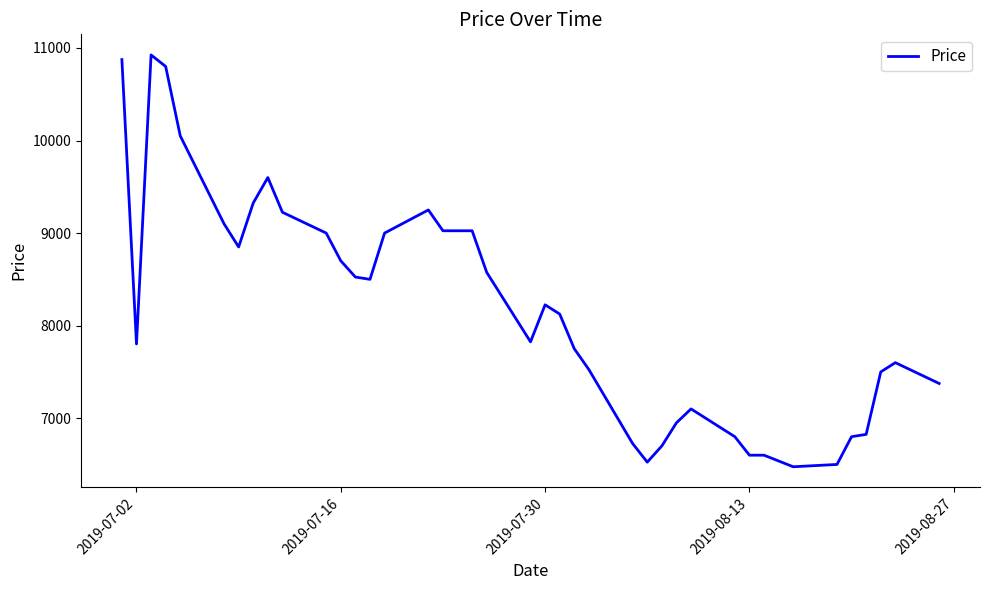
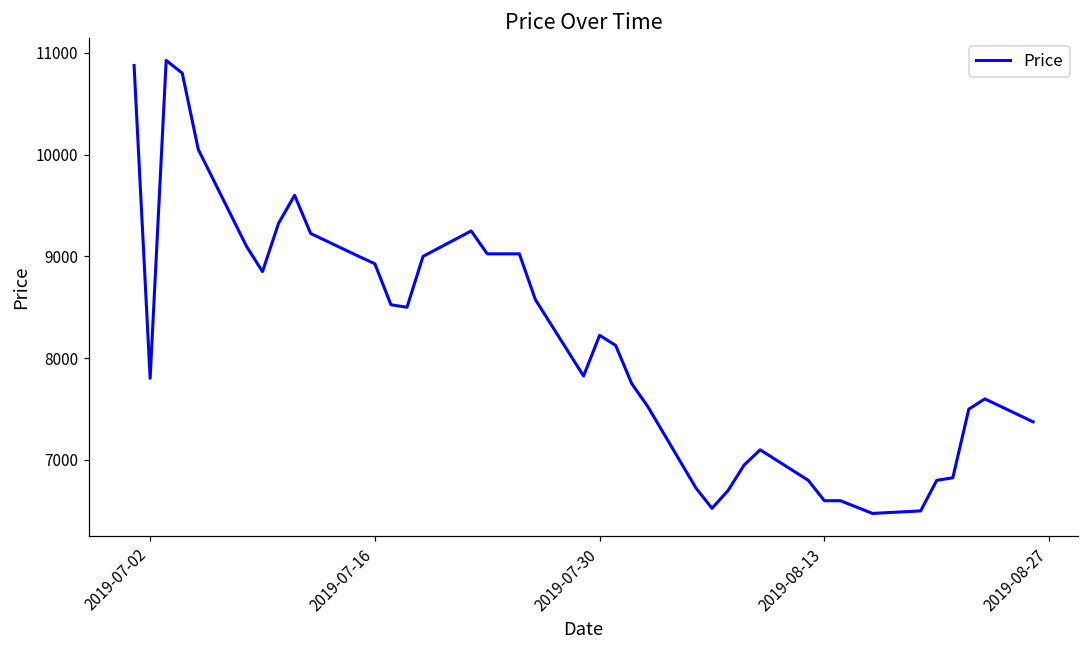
  {
    "2019-07-02": 7800,
-   "2019-07-16": 8700,
+   "2019-07-16": 8900,
    "2019-07-30": 8200,
    "2019-08-13": 6600
  }
